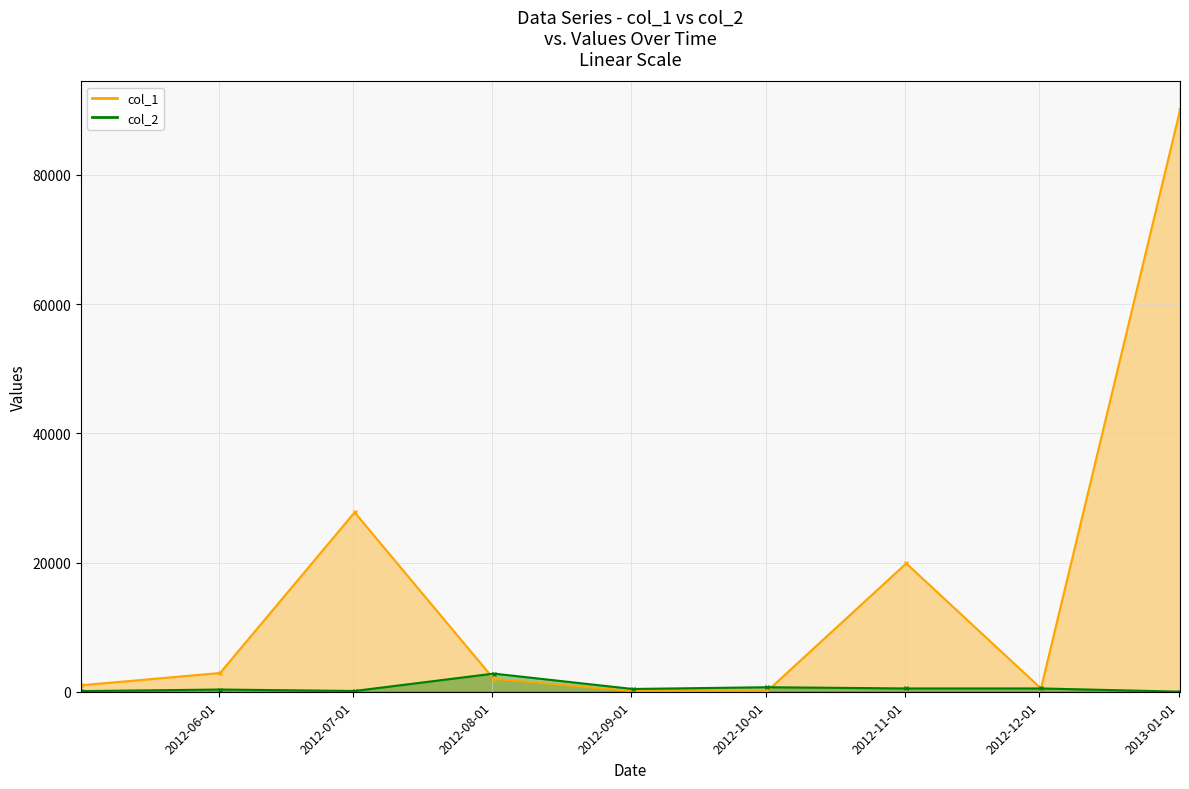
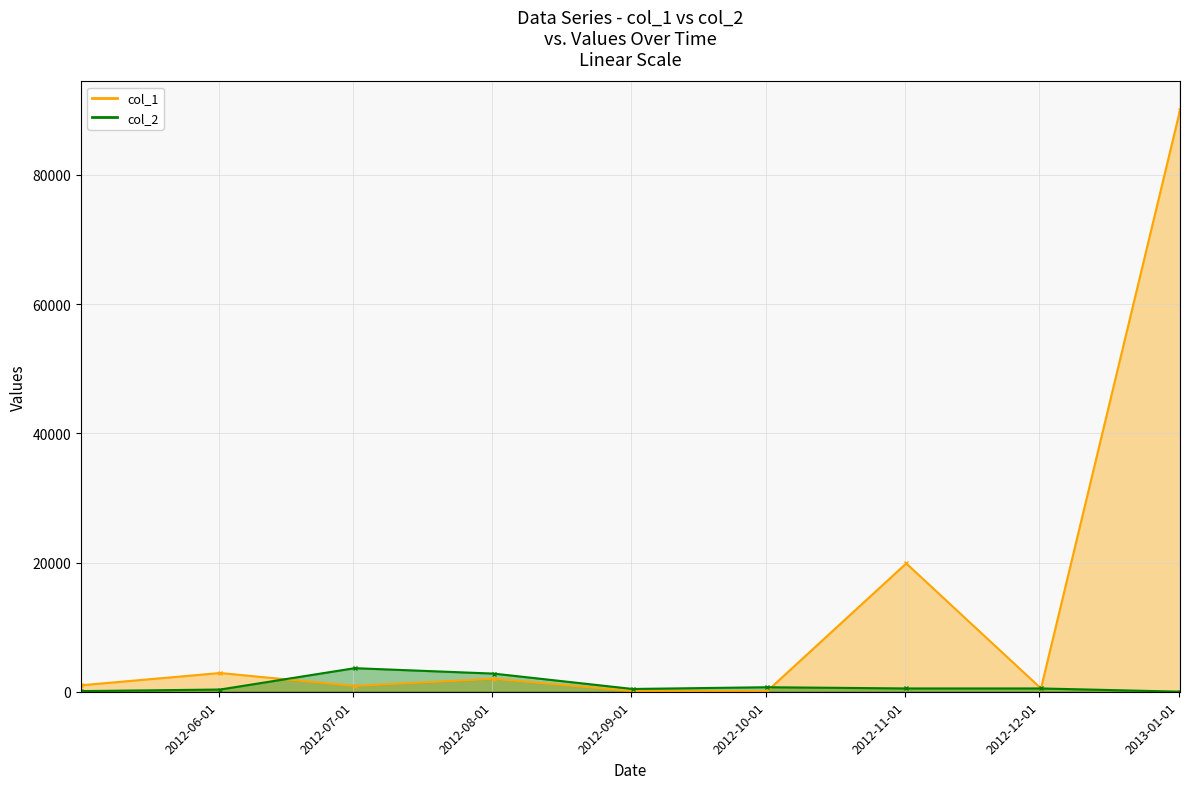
  {
    "col_1": {
      "2012-06-01": 3000,
-     "2012-07-01": 28000,
+     "2012-07-01": 1000,
      "2012-08-01": 2000,
      "2012-10-01": 0,
      "2012-11-01": 20000,
      "2013-01-01": 90000
    },
    "col_2": {
      "2012-06-01": 0,
-     "2012-07-01": 0,
+     "2012-07-01": 4000,
      "2012-08-01": 3000,
      "2012-10-01": 1000,
      "2012-11-01": 1000,
      "2013-01-01": 0
    }
  }
